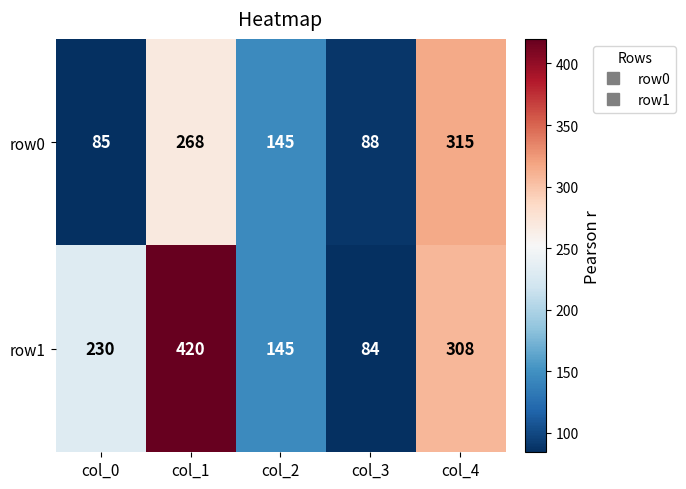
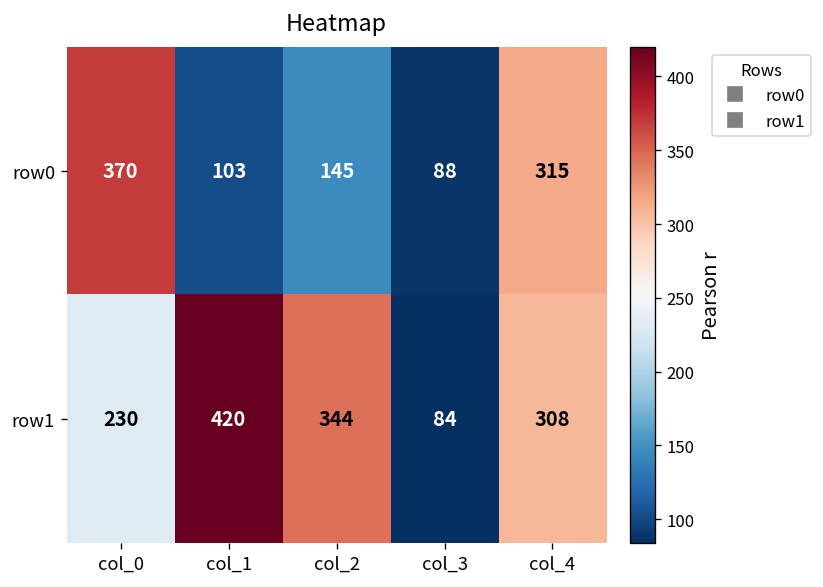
  {
    "row0": {
-     "col_0": 85,
-     "col_1": 268,
+     "col_0": 370,
+     "col_1": 103,
      "col_2": 145,
      "col_3": 88,
      "col_4": 315
    },
    "row1": {
      "col_0": 230,
      "col_1": 420,
-     "col_2": 145,
+     "col_2": 344,
      "col_3": 84,
      "col_4": 308
    }
  }
